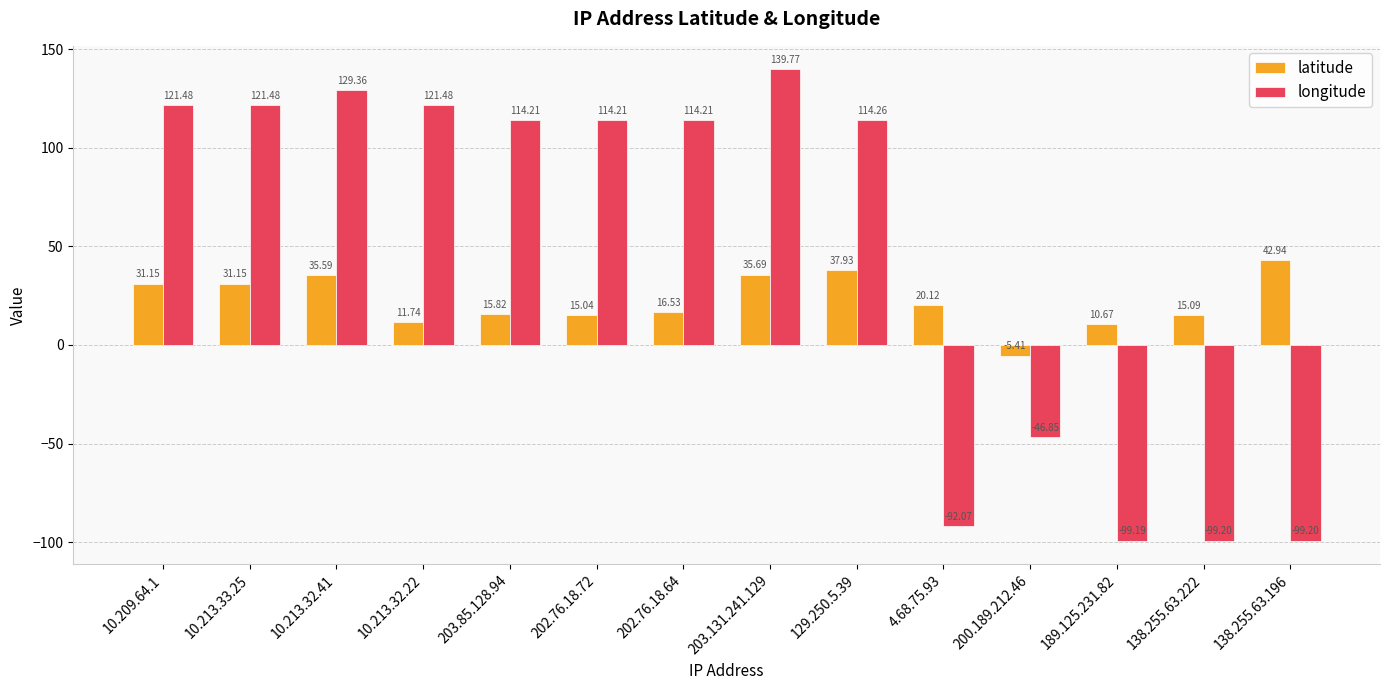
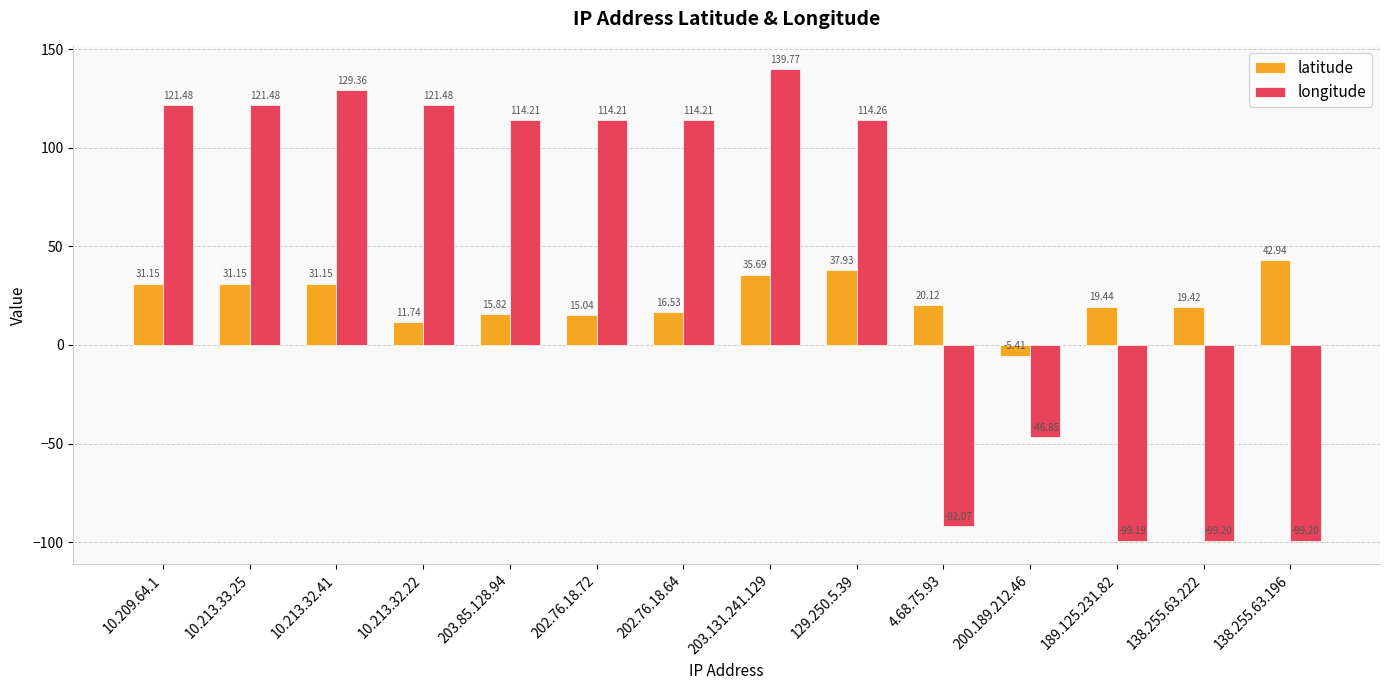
  {
    "latitude": {
      "10.209.64.1": 31.15,
      "10.213.33.25": 31.15,
-     "10.213.32.41": 35.59,
+     "10.213.32.41": 31.15,
      "10.213.32.22": 11.74,
      "203.85.128.94": 15.82,
      "202.76.18.72": 15.04,
      "202.76.18.64": 16.53,
      "203.131.241.129": 35.69,
      "129.250.5.39": 37.93,
      "4.68.75.93": 20.12,
      "200.189.212.46": -5.41,
-     "189.125.231.82": 10.67,
-     "138.255.63.222": 15.09,
+     "189.125.231.82": 19.44,
+     "138.255.63.222": 19.42,
      "138.255.63.196": 42.94
    },
    "longitude": {
      "10.209.64.1": 121.48,
      "10.213.33.25": 121.48,
      "10.213.32.41": 129.36,
      "10.213.32.22": 121.48,
      "203.85.128.94": 114.21,
      "202.76.18.72": 114.21,
      "202.76.18.64": 114.21,
      "203.131.241.129": 139.77,
      "129.250.5.39": 114.26,
      "4.68.75.93": -92.07,
      "200.189.212.46": -46.85,
      "189.125.231.82": -99.19,
      "138.255.63.222": -99.20,
      "138.255.63.196": -99.20
    }
  }
